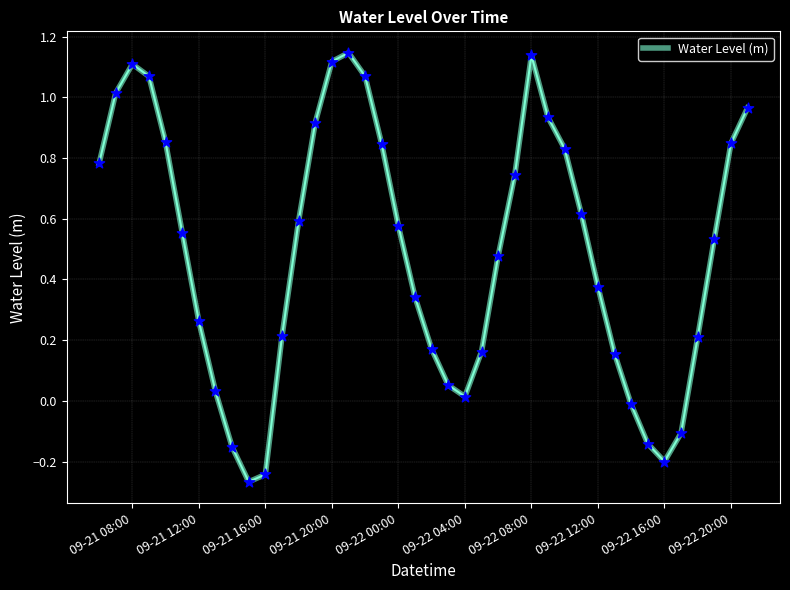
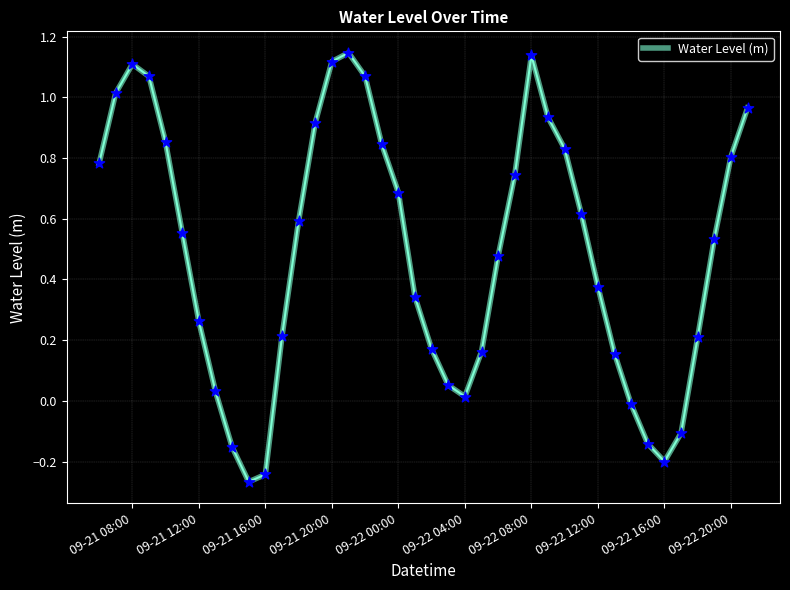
  {
    "09-21 08:00": 1.11,
    "09-21 12:00": 0.26,
    "09-21 16:00": -0.24,
    "09-21 20:00": 1.12,
-   "09-22 00:00": 0.58,
+   "09-22 00:00": 0.69,
    "09-22 04:00": 0.01,
    "09-22 08:00": 1.14,
    "09-22 12:00": 0.38,
    "09-22 16:00": -0.20,
-   "09-22 20:00": 0.85
+   "09-22 20:00": 0.80
  }
